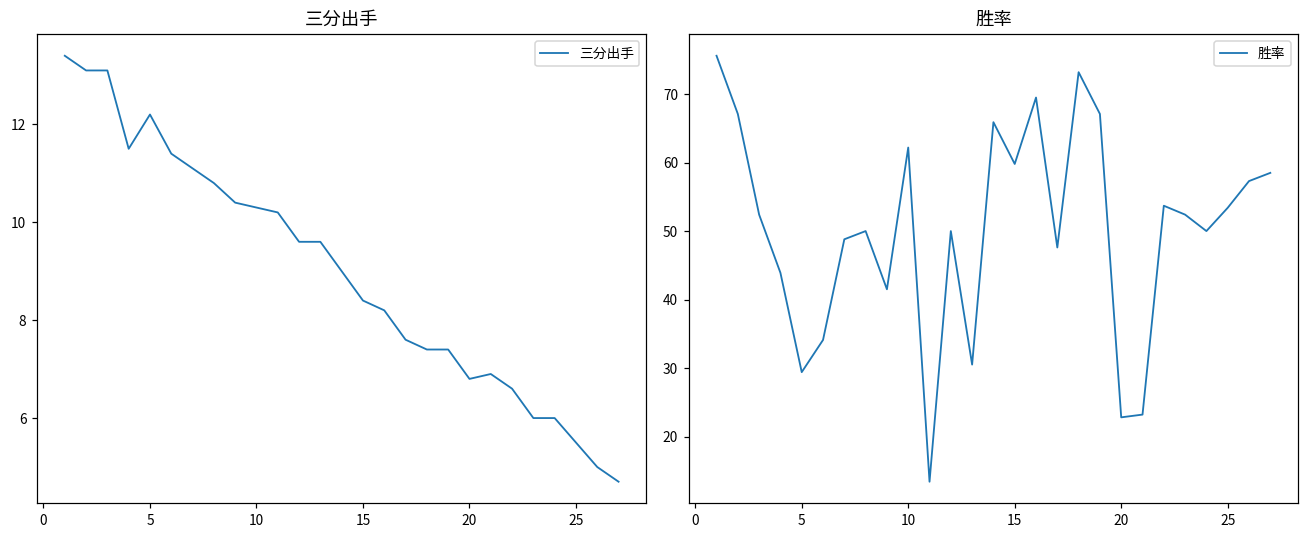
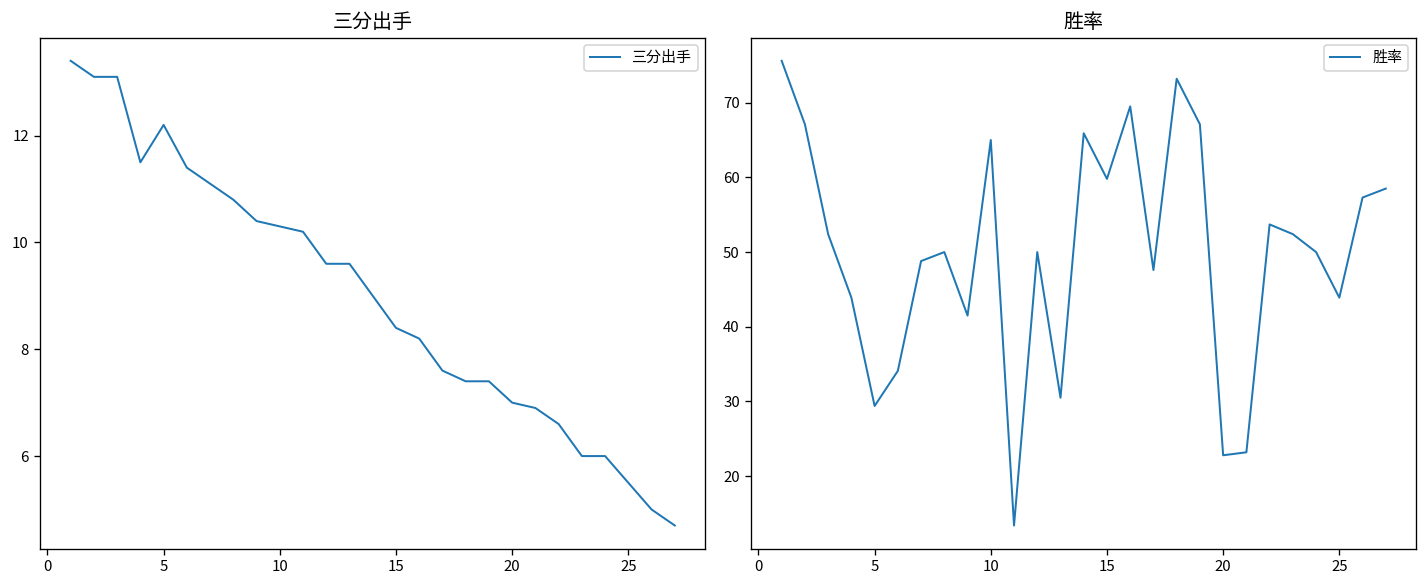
  {
    "三分出手": {
      "5": 12.2,
      "10": 10.3,
      "15": 8.4,
-     "20": 6.8,
+     "20": 7.0,
      "25": 5.5
    },
    "胜率": {
      "5": 29,
-     "10": 62,
+     "10": 65,
      "15": 60,
      "20": 23,
-     "25": 53
+     "25": 44
    }
  }
